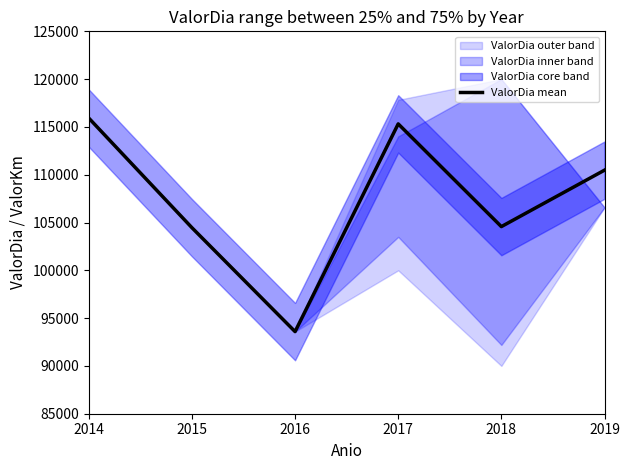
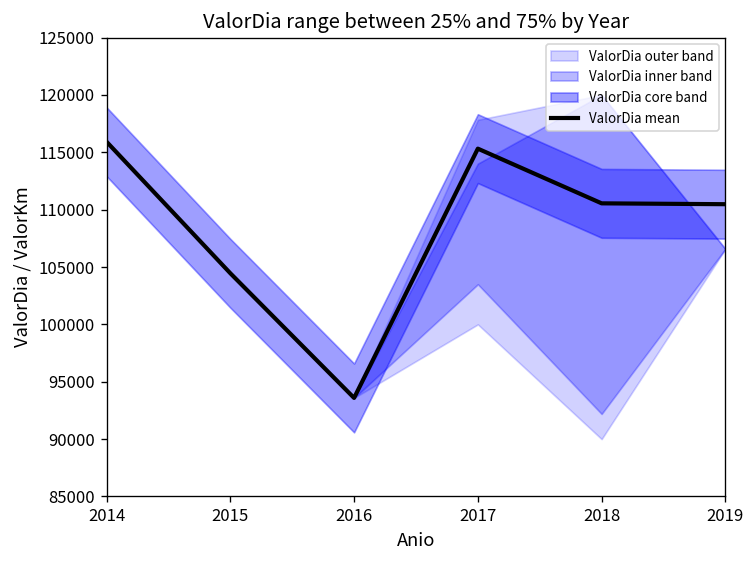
  {
    "ValorDia mean": {
      "2017": 115000,
-     "2018": 105000,
+     "2018": 111000,
      "2019": 110000
    }
  }
